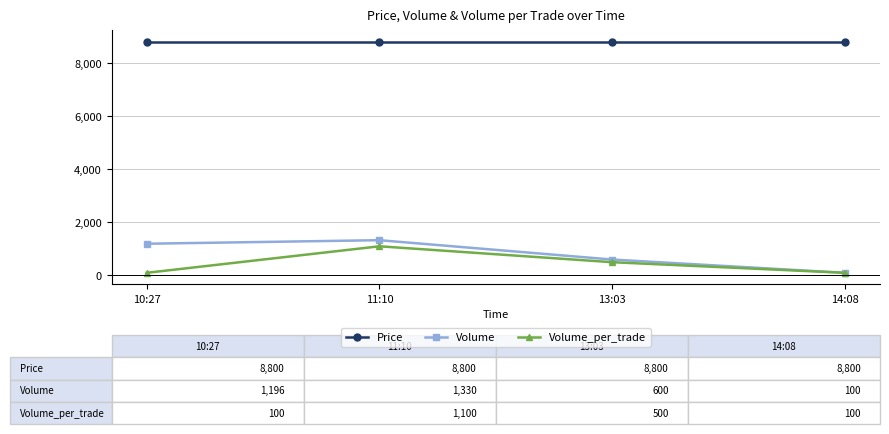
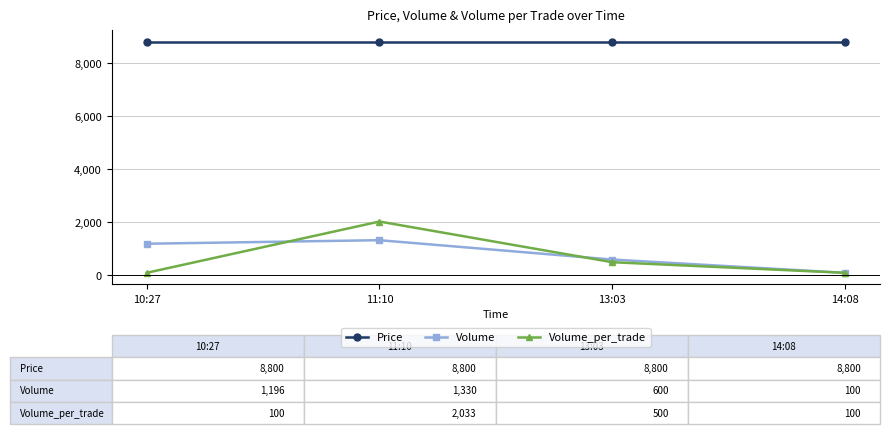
  {
    "Price": {
      "10:27": "8,800",
      "11:10": "8,800",
      "13:03": "8,800",
      "14:08": "8,800"
    },
    "Volume": {
      "10:27": "1,200",
      "11:10": "1,300",
      "13:03": "600"
    },
    "Volume_per_trade": {
-     "11:10": "1,100"
+     "11:10": "2,033"
    }
  }
